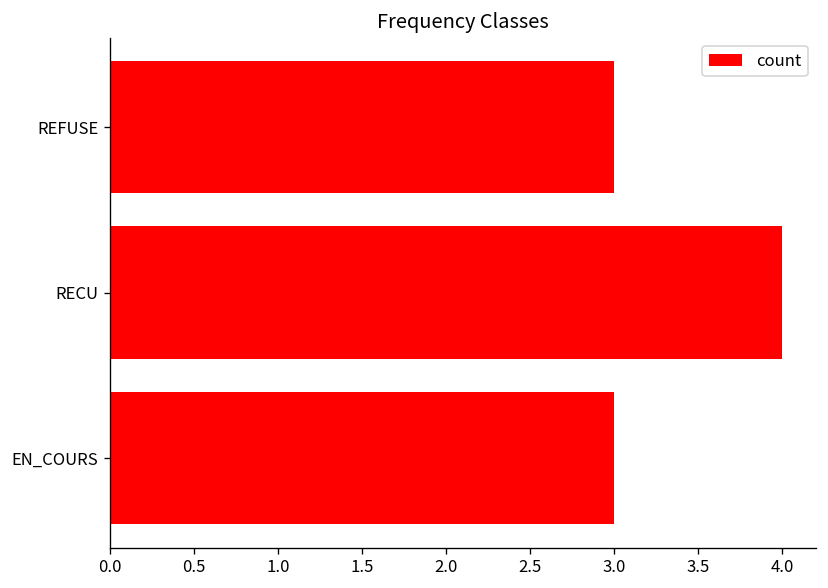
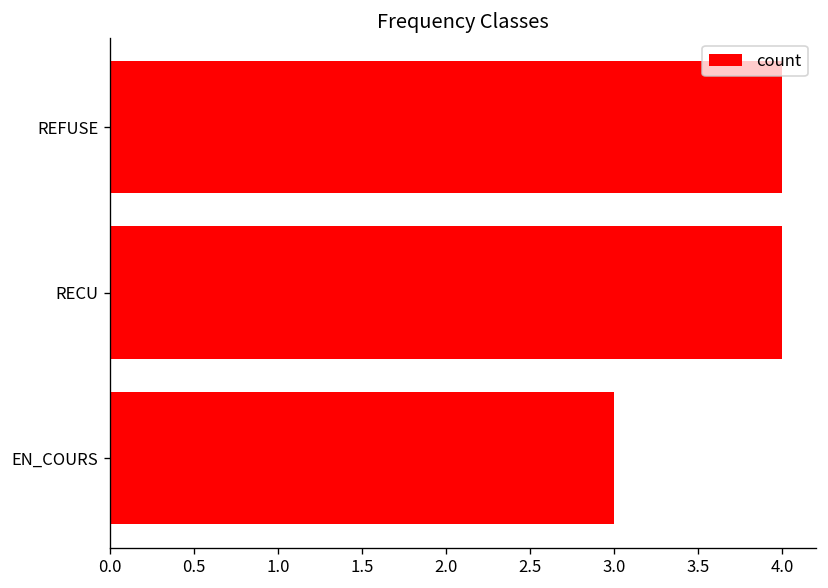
  {
-   "REFUSE": 3,
+   "REFUSE": 4,
    "RECU": 4,
    "EN_COURS": 3
  }
